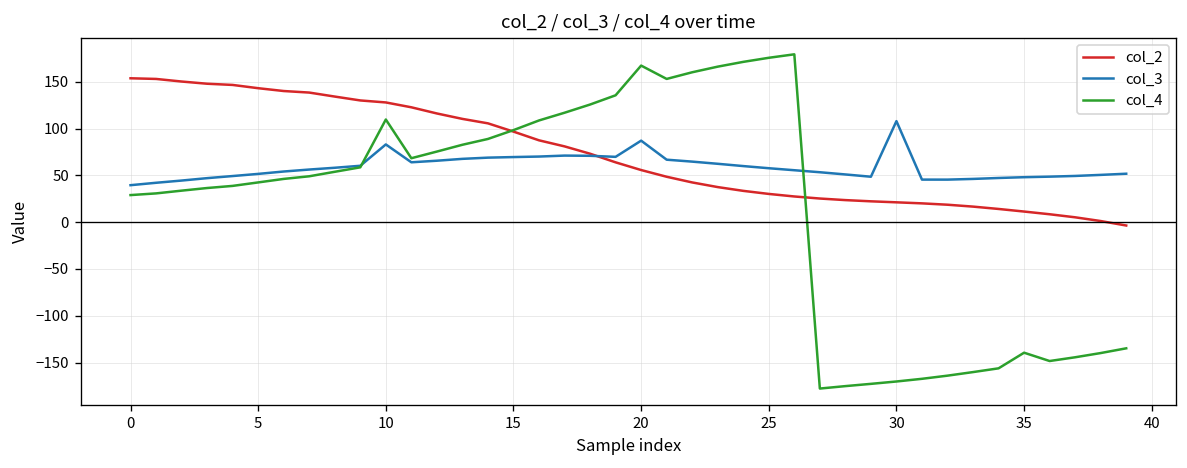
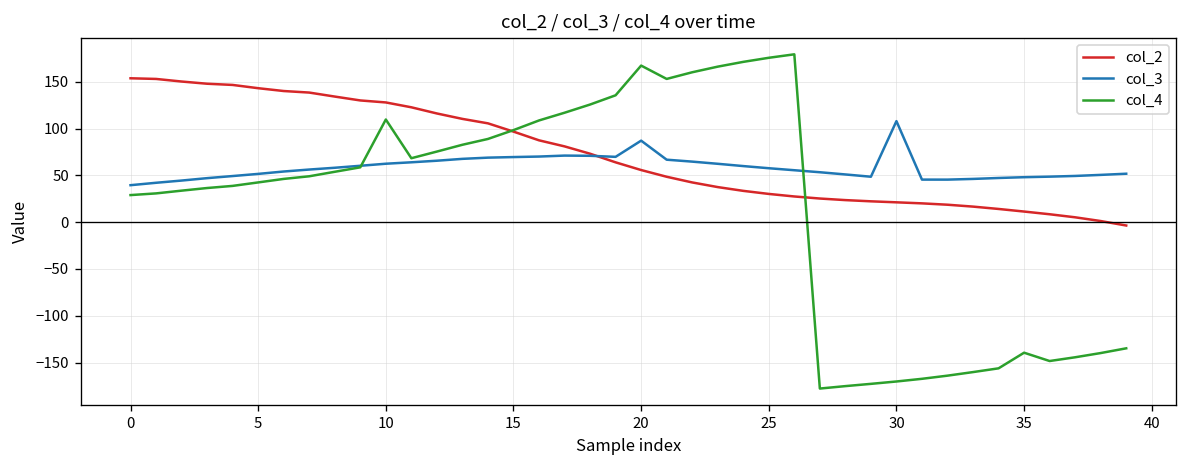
  {
    "col_2": {
      "0": 150,
      "5": 140,
      "10": 130,
      "20": 60,
      "25": 30,
      "30": 20,
      "35": 10
    },
    "col_3": {
      "0": 40,
      "5": 50,
-     "10": 80,
+     "10": 60,
      "15": 70,
      "20": 90,
      "25": 60,
      "30": 110,
      "35": 50
    },
    "col_4": {
      "0": 30,
      "5": 40,
      "10": 110,
      "20": 170,
      "25": 180,
      "30": -170,
      "35": -140
    }
  }
